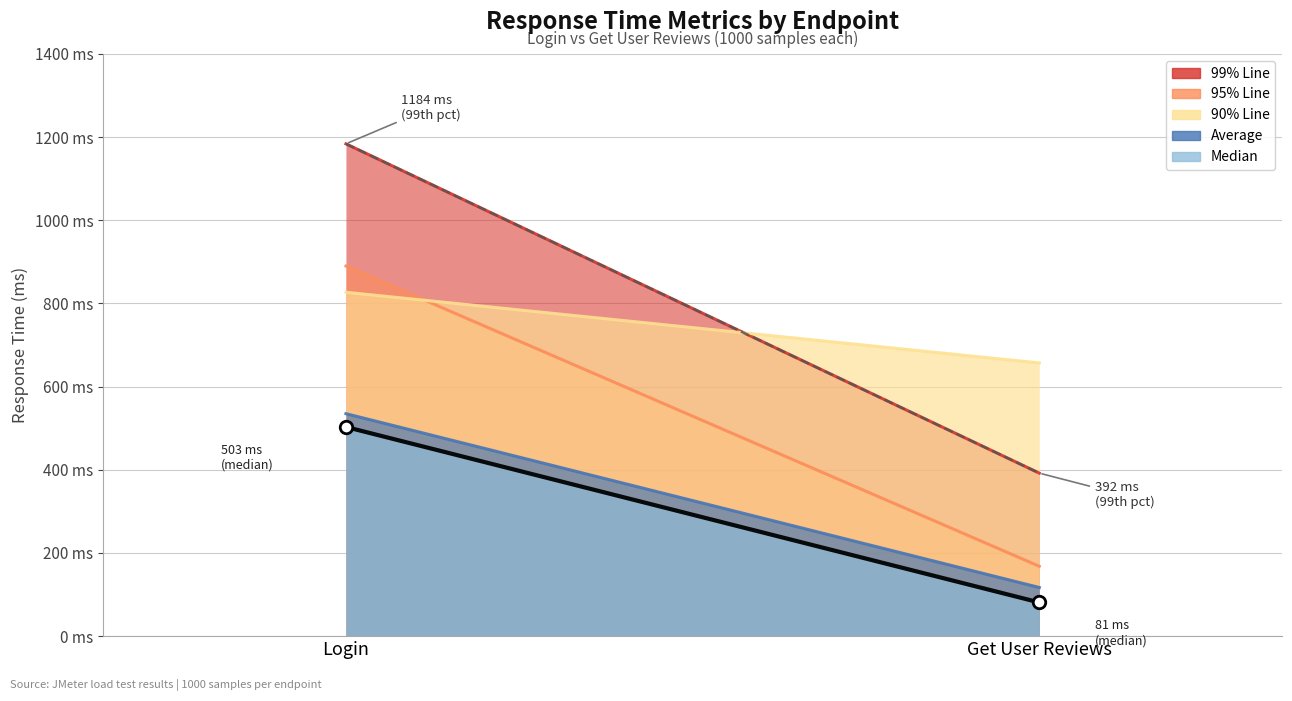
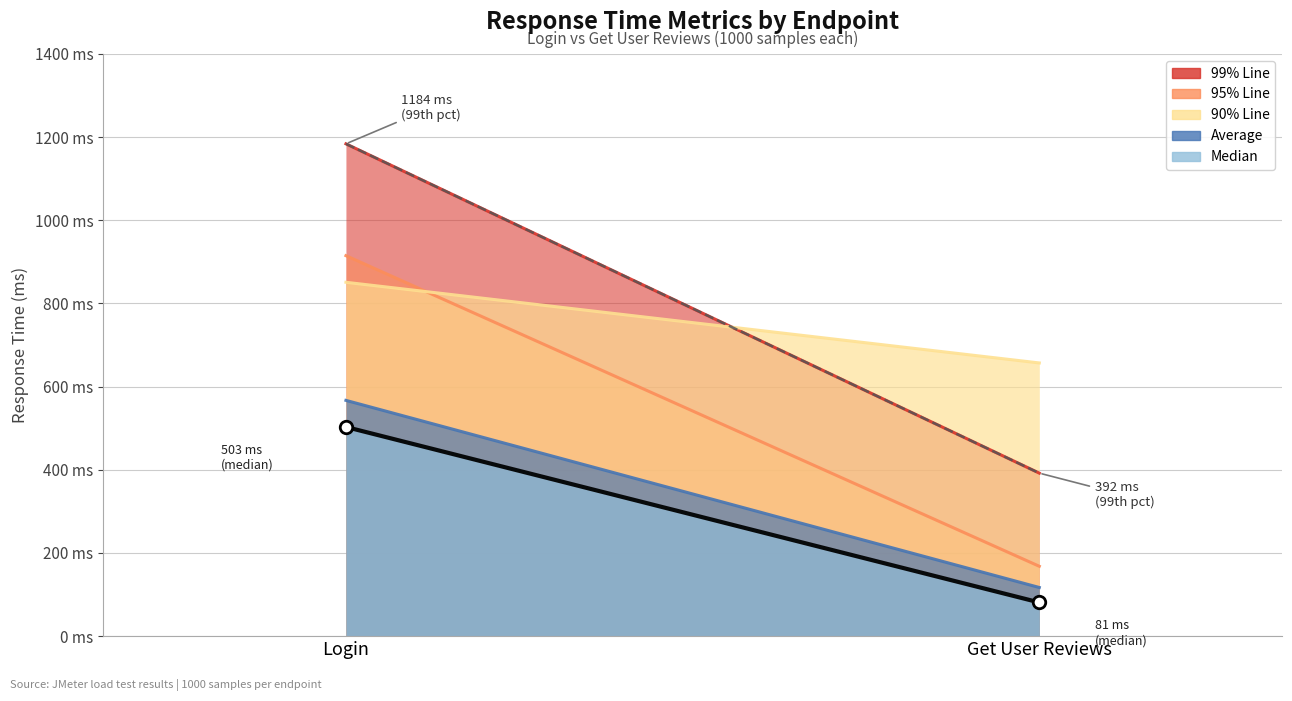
  {
    "95% Line": {
-     "Login": "890 ms",
+     "Login": "920 ms",
      "Get User Reviews": "170 ms"
    },
    "90% Line": {
-     "Login": "830 ms",
+     "Login": "850 ms",
      "Get User Reviews": "660 ms"
    },
    "Average": {
-     "Login": "540 ms",
+     "Login": "570 ms",
      "Get User Reviews": "120 ms"
    }
  }
